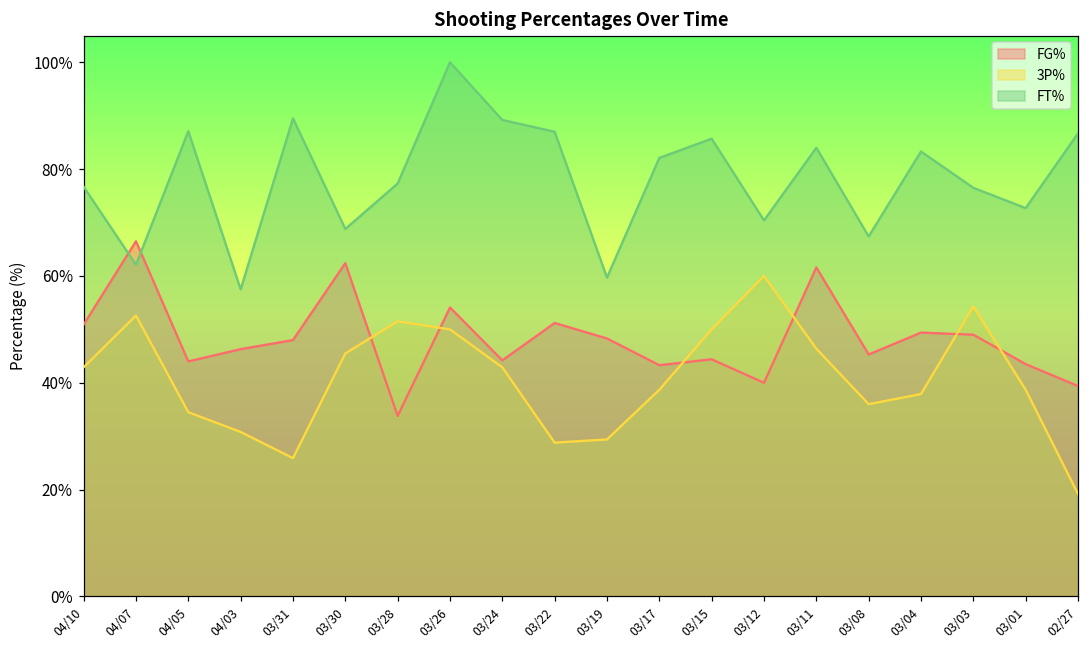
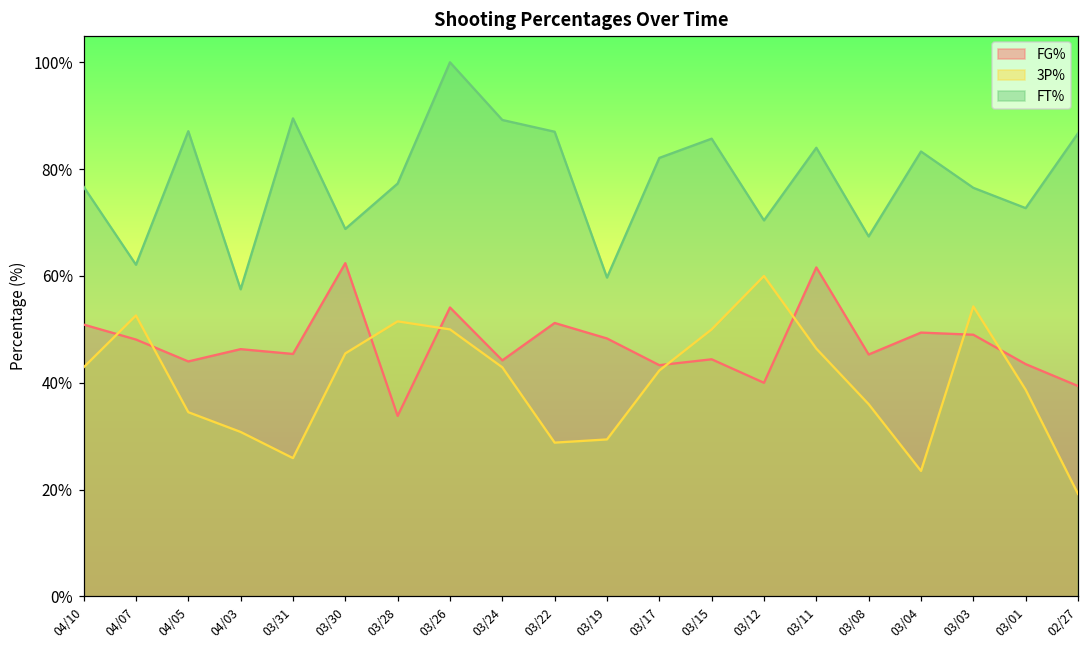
  {
    "FG%": {
      "04/10": "51%",
-     "04/07": "67%",
+     "04/07": "48%",
      "04/05": "44%",
      "04/03": "46%",
-     "03/31": "48%",
+     "03/31": "45%",
      "03/30": "62%",
      "03/28": "34%",
      "03/26": "54%",
      "03/24": "44%",
      "03/22": "51%",
      "03/19": "48%",
      "03/17": "43%",
      "03/15": "44%",
      "03/12": "40%",
      "03/11": "62%",
      "03/08": "45%",
      "03/04": "49%",
      "03/03": "49%",
      "03/01": "44%",
      "02/27": "39%"
    },
    "3P%": {
      "04/10": "43%",
      "04/07": "53%",
      "04/05": "35%",
      "04/03": "31%",
      "03/31": "26%",
      "03/30": "46%",
      "03/28": "52%",
      "03/26": "50%",
      "03/24": "43%",
      "03/22": "29%",
      "03/19": "29%",
-     "03/17": "39%",
+     "03/17": "42%",
      "03/15": "50%",
      "03/12": "60%",
      "03/11": "46%",
      "03/08": "36%",
-     "03/04": "38%",
+     "03/04": "24%",
      "03/03": "54%",
      "03/01": "39%",
      "02/27": "19%"
    },
    "FT%": {
      "04/10": "77%",
      "04/07": "62%",
      "04/05": "87%",
      "04/03": "58%",
      "03/31": "90%",
      "03/30": "69%",
      "03/28": "77%",
      "03/26": "100%",
      "03/24": "89%",
      "03/22": "87%",
      "03/19": "60%",
      "03/17": "82%",
      "03/15": "86%",
      "03/12": "70%",
      "03/11": "84%",
      "03/08": "67%",
      "03/04": "83%",
      "03/03": "77%",
      "03/01": "73%",
      "02/27": "87%"
    }
  }
